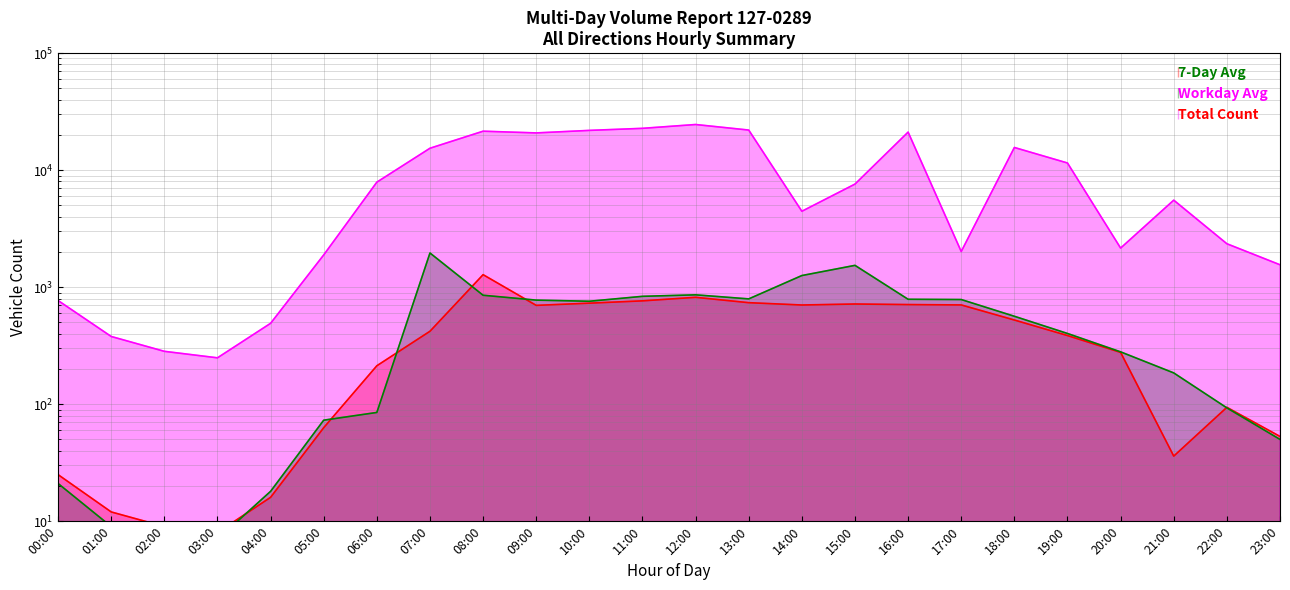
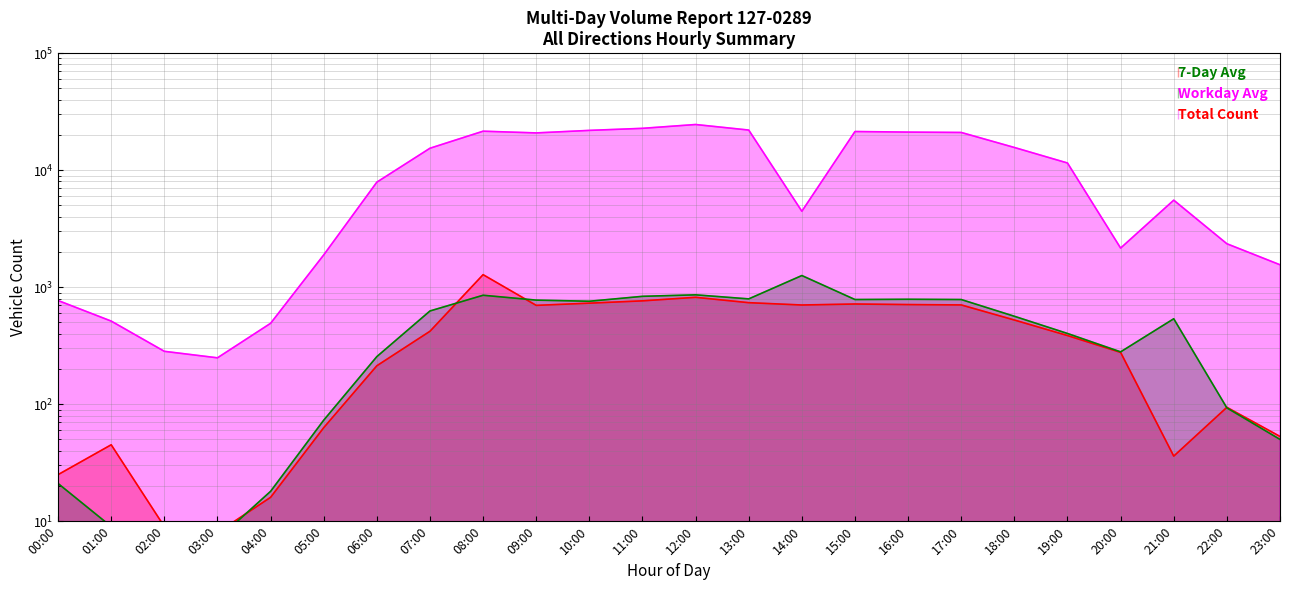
  {
    "7-Day Avg": {
      "00:00": 25,
-     "01:00": 12,
+     "01:00": 45,
      "04:00": 16,
      "05:00": 60,
      "06:00": 210,
      "07:00": 420,
      "08:00": 1300,
      "09:00": 700,
      "11:00": 800,
      "13:00": 700,
      "14:00": 700,
      "15:00": 700,
      "16:00": 700,
      "17:00": 700,
      "18:00": 500,
      "21:00": 36,
      "23:00": 50
    },
    "Workday Avg": {
      "00:00": 21,
      "04:00": 18,
      "05:00": 70,
-     "06:00": 90,
-     "07:00": 2000,
+     "06:00": 260,
+     "07:00": 600,
      "08:00": 900,
      "09:00": 800,
      "11:00": 800,
      "13:00": 800,
      "14:00": 1300,
-     "15:00": 1500,
+     "15:00": 800,
      "16:00": 800,
      "17:00": 800,
      "18:00": 600,
-     "21:00": 190,
+     "21:00": 500,
      "23:00": 50
    },
    "Total Count": {
      "00:00": 800,
-     "01:00": 380,
+     "01:00": 500,
      "02:00": 280,
      "03:00": 250,
      "04:00": 490,
      "05:00": 1900,
      "06:00": 8000,
      "07:00": 15000,
      "08:00": 22000,
      "09:00": 21000,
      "10:00": 22000,
      "11:00": 23000,
      "12:00": 25000,
      "13:00": 22000,
      "14:00": 4500,
-     "15:00": 8000,
+     "15:00": 21000,
      "16:00": 21000,
-     "17:00": 2000,
+     "17:00": 21000,
      "18:00": 16000,
      "19:00": 12000,
      "20:00": 2200,
      "21:00": 6000,
      "22:00": 2400,
      "23:00": 1600
    }
  }
